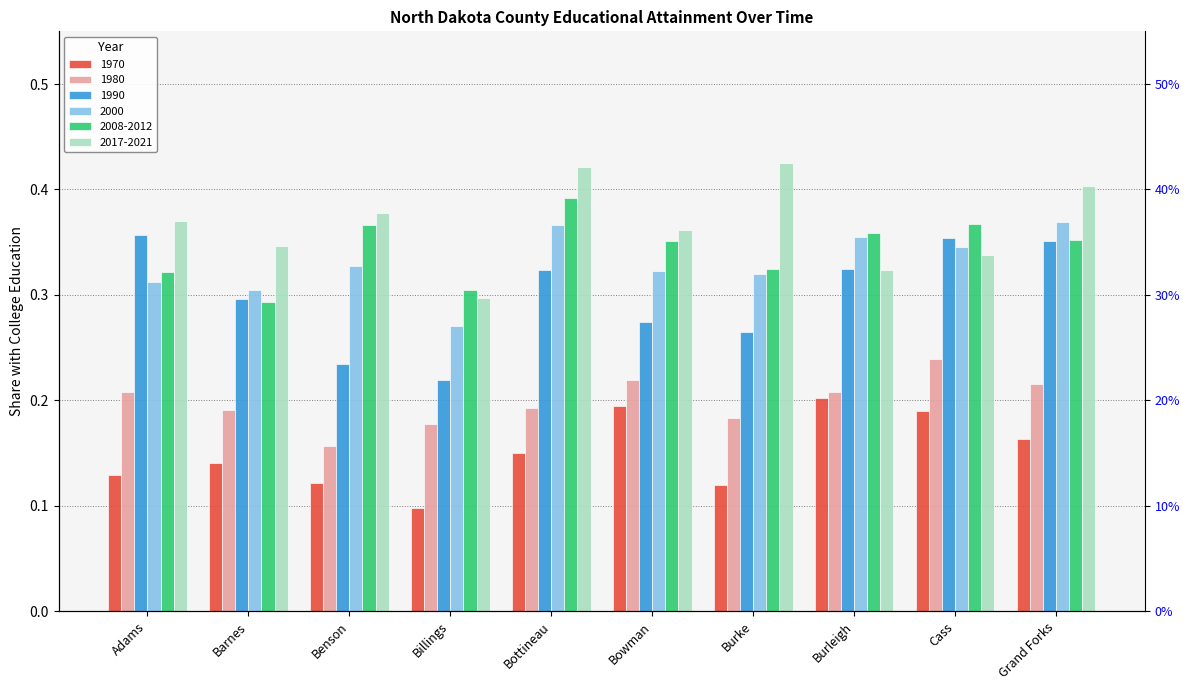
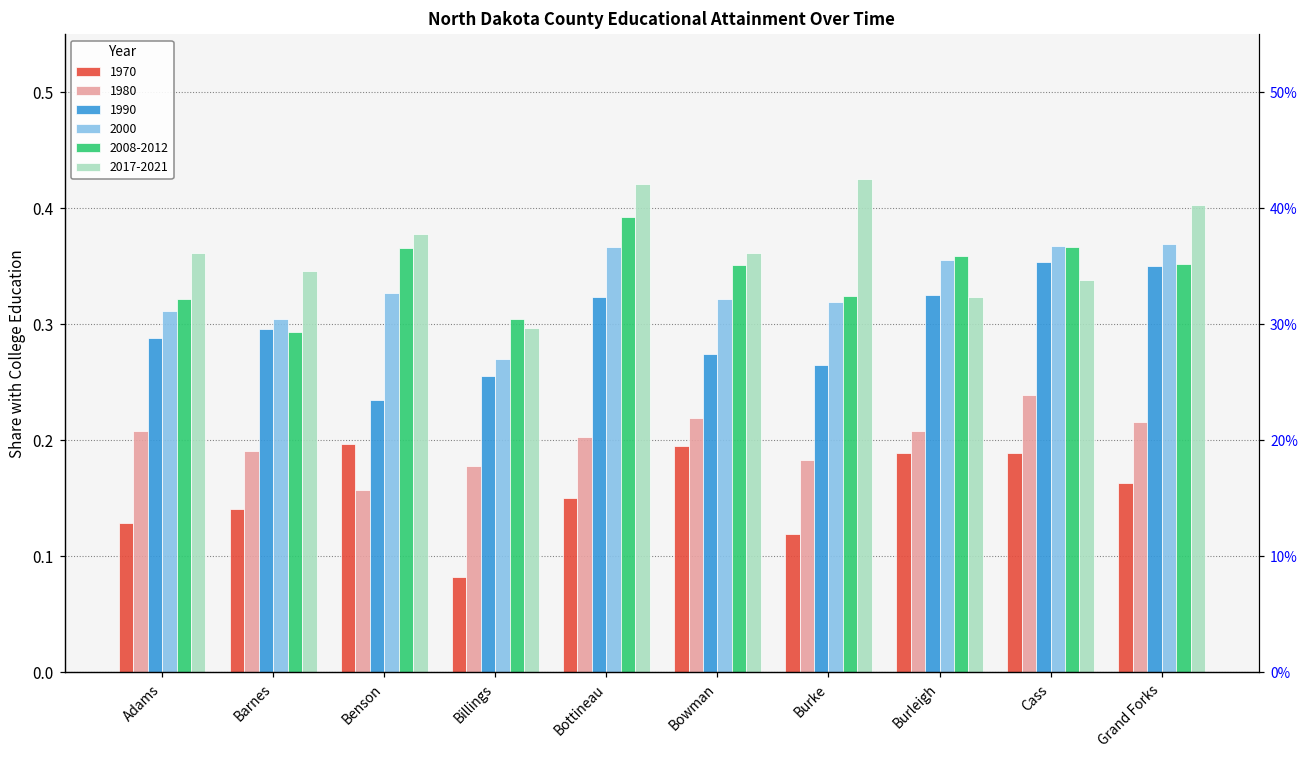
  {
    "1970": {
      "Adams": 0.129,
      "Barnes": 0.141,
-     "Benson": 0.122,
-     "Billings": 0.098,
+     "Benson": 0.197,
+     "Billings": 0.082,
      "Bottineau": 0.150,
      "Bowman": 0.195,
      "Burke": 0.119,
-     "Burleigh": 0.202,
+     "Burleigh": 0.189,
      "Cass": 0.189,
      "Grand Forks": 0.163
    },
    "1980": {
      "Adams": 0.208,
      "Barnes": 0.191,
      "Benson": 0.157,
      "Billings": 0.178,
-     "Bottineau": 0.192,
+     "Bottineau": 0.203,
      "Bowman": 0.219,
      "Burke": 0.183,
      "Burleigh": 0.208,
      "Cass": 0.239,
      "Grand Forks": 0.215
    },
    "1990": {
-     "Adams": 0.357,
+     "Adams": 0.288,
      "Barnes": 0.296,
      "Benson": 0.234,
-     "Billings": 0.219,
+     "Billings": 0.256,
      "Bottineau": 0.324,
      "Bowman": 0.274,
      "Burke": 0.265,
      "Burleigh": 0.325,
      "Cass": 0.354,
      "Grand Forks": 0.351
    },
    "2000": {
      "Adams": 0.312,
      "Barnes": 0.304,
      "Benson": 0.327,
      "Billings": 0.270,
      "Bottineau": 0.367,
      "Bowman": 0.322,
      "Burke": 0.320,
      "Burleigh": 0.355,
-     "Cass": 0.345,
+     "Cass": 0.367,
      "Grand Forks": 0.370
    },
    "2008-2012": {
      "Adams": 0.322,
      "Barnes": 0.293,
      "Benson": 0.366,
      "Billings": 0.305,
      "Bottineau": 0.392,
      "Bowman": 0.352,
      "Burke": 0.325,
      "Burleigh": 0.359,
      "Cass": 0.367,
      "Grand Forks": 0.352
    },
    "2017-2021": {
-     "Adams": 0.370,
+     "Adams": 0.362,
      "Barnes": 0.346,
      "Benson": 0.378,
      "Billings": 0.297,
      "Bottineau": 0.421,
      "Bowman": 0.362,
      "Burke": 0.425,
      "Burleigh": 0.324,
      "Cass": 0.338,
      "Grand Forks": 0.403
    }
  }
